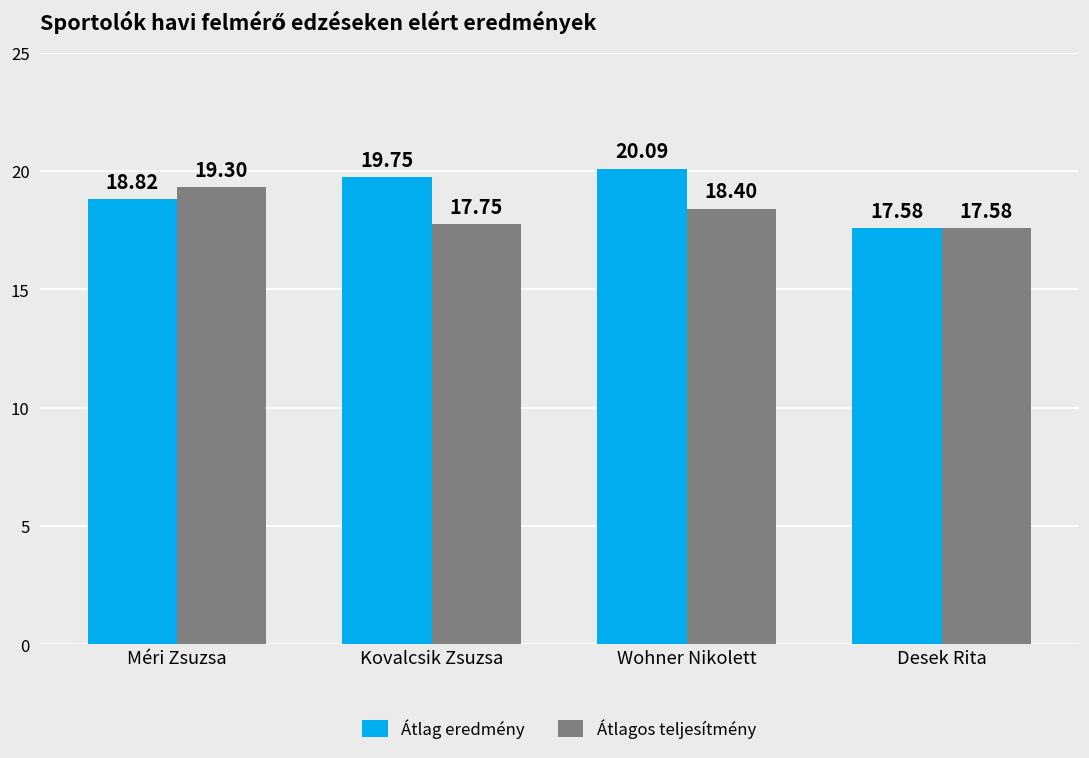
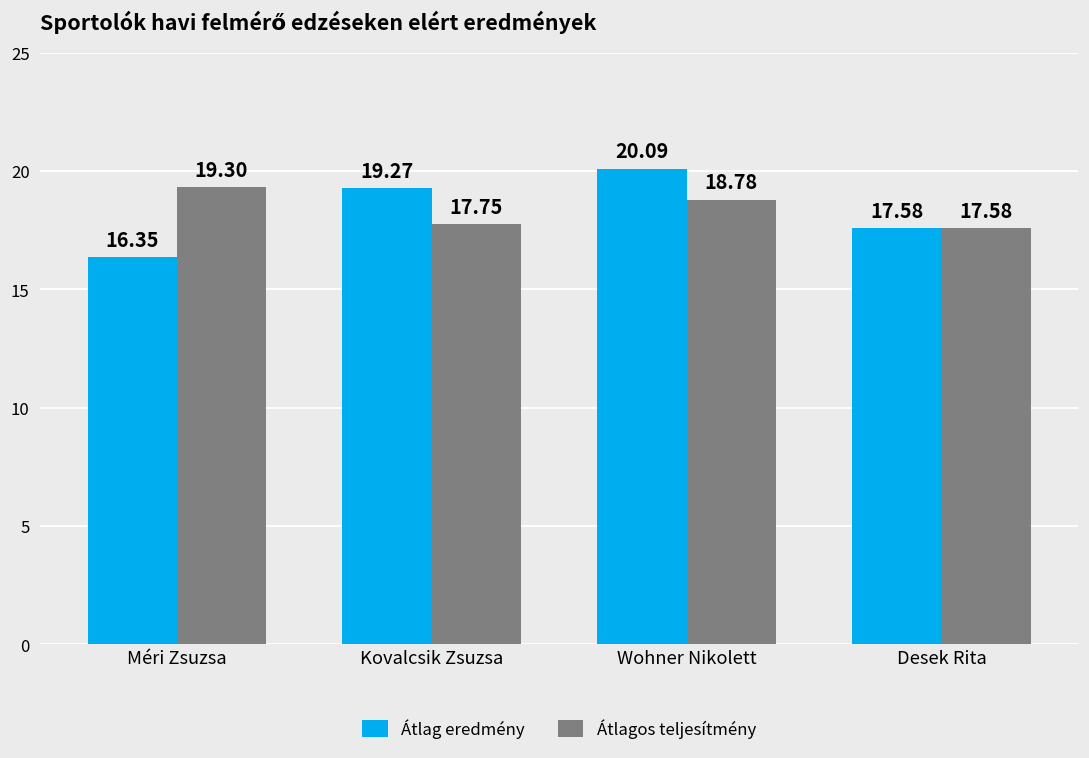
  {
    "Átlag eredmény": {
-     "Méri Zsuzsa": 18.82,
-     "Kovalcsik Zsuzsa": 19.75,
+     "Méri Zsuzsa": 16.35,
+     "Kovalcsik Zsuzsa": 19.27,
      "Wohner Nikolett": 20.09,
      "Desek Rita": 17.58
    },
    "Átlagos teljesítmény": {
      "Méri Zsuzsa": 19.30,
      "Kovalcsik Zsuzsa": 17.75,
-     "Wohner Nikolett": 18.40,
+     "Wohner Nikolett": 18.78,
      "Desek Rita": 17.58
    }
  }
